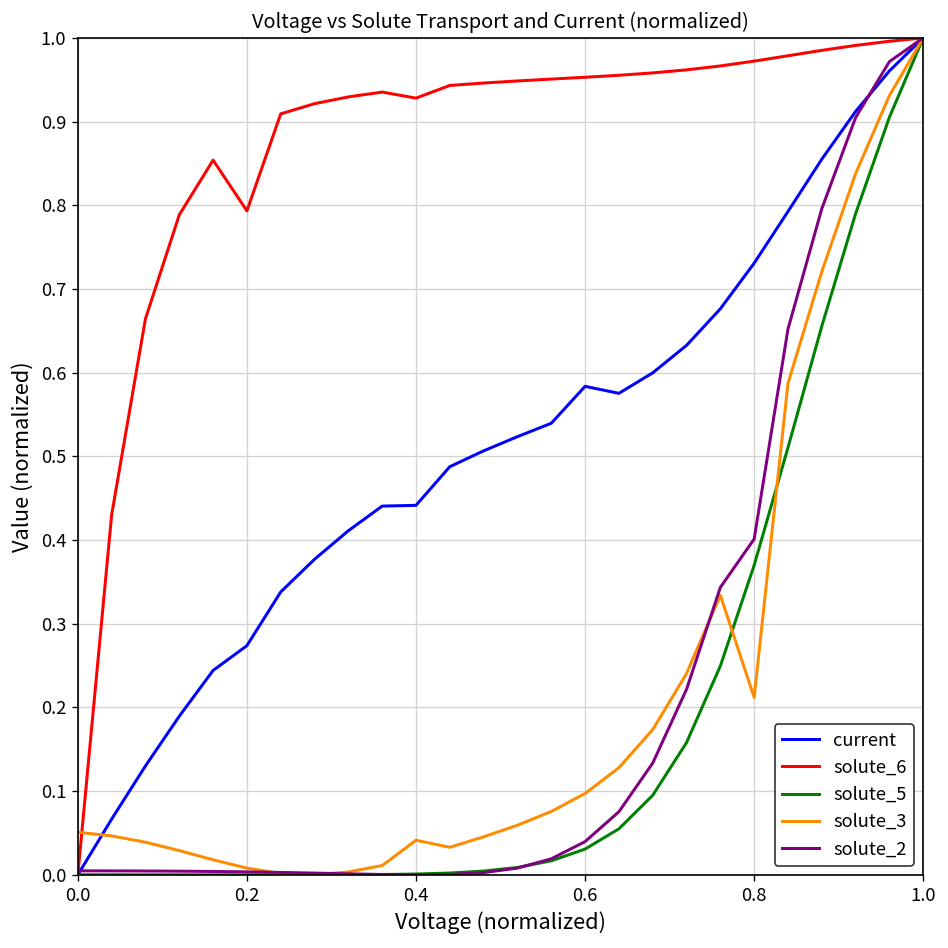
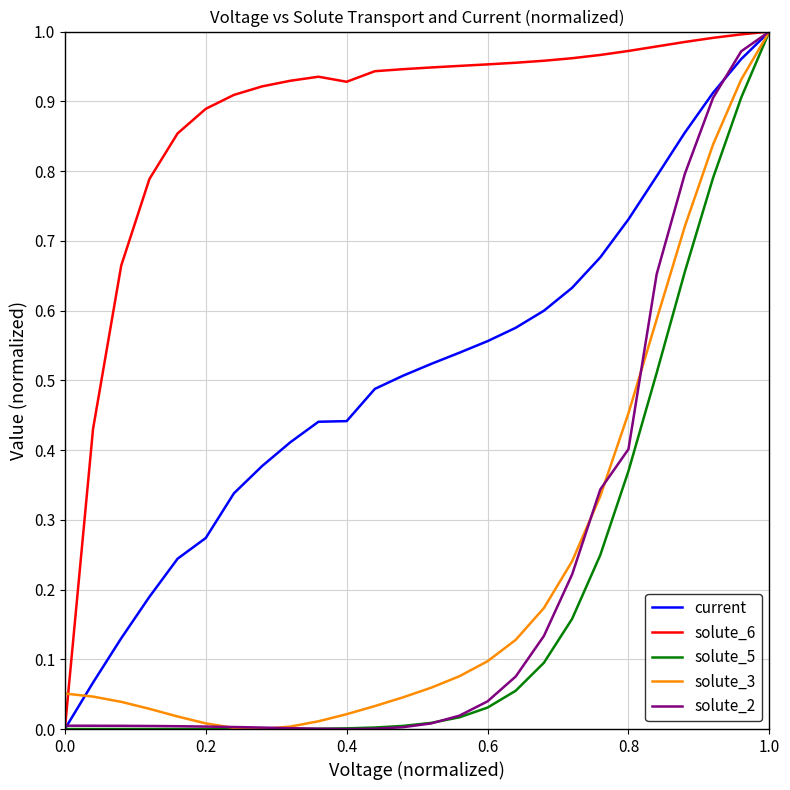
  {
    "current": {
      "0.2": 0.27,
      "0.4": 0.44,
-     "0.6": 0.58,
+     "0.6": 0.56,
      "0.8": 0.73
    },
    "solute_6": {
-     "0.2": 0.79,
+     "0.2": 0.89,
      "0.4": 0.93,
      "0.6": 0.95,
      "0.8": 0.97
    },
    "solute_5": {
      "0.6": 0.03,
      "0.8": 0.37
    },
    "solute_3": {
      "0.0": 0.05,
      "0.2": 0.01,
-     "0.4": 0.04,
+     "0.4": 0.02,
      "0.6": 0.10,
-     "0.8": 0.21
+     "0.8": 0.45
    },
    "solute_2": {
      "0.0": 0.00,
      "0.6": 0.04,
      "0.8": 0.40
    }
  }
